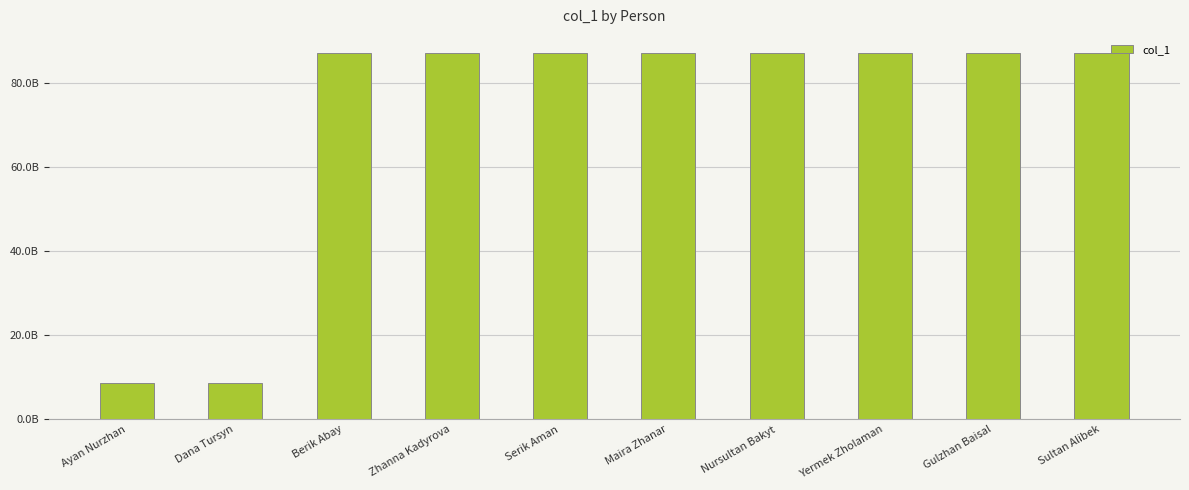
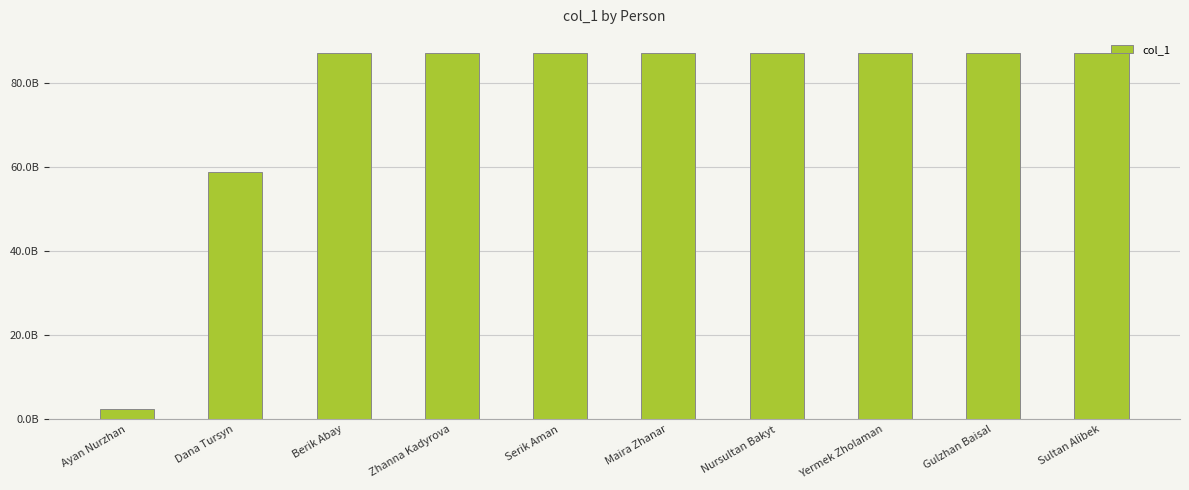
  {
-   "Ayan Nurzhan": 9000000000,
-   "Dana Tursyn": 9000000000,
+   "Ayan Nurzhan": 2000000000,
+   "Dana Tursyn": 59000000000,
    "Berik Abay": 87000000000,
    "Zhanna Kadyrova": 87000000000,
    "Serik Aman": 87000000000,
    "Maira Zhanar": 87000000000,
    "Nursultan Bakyt": 87000000000,
    "Yermek Zholaman": 87000000000,
    "Gulzhan Baisal": 87000000000,
    "Sultan Alibek": 87000000000
  }
